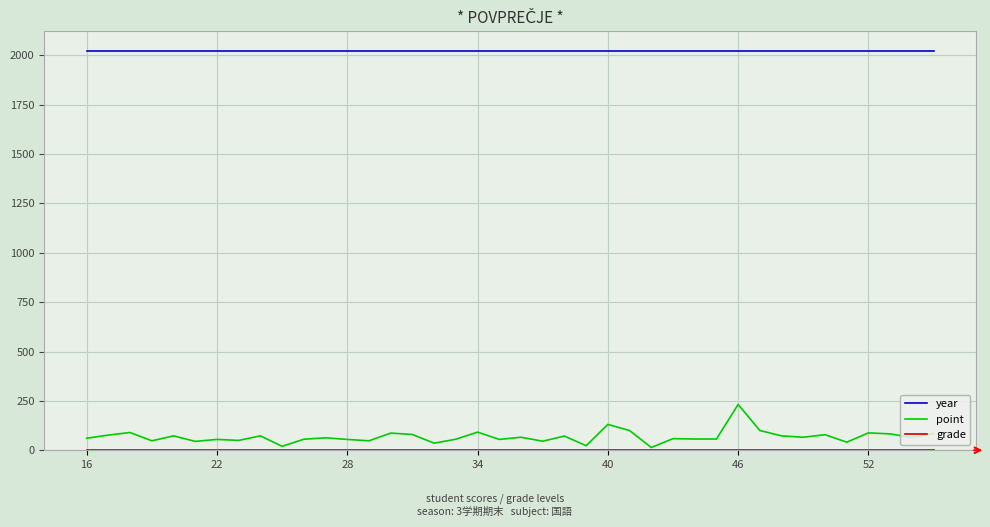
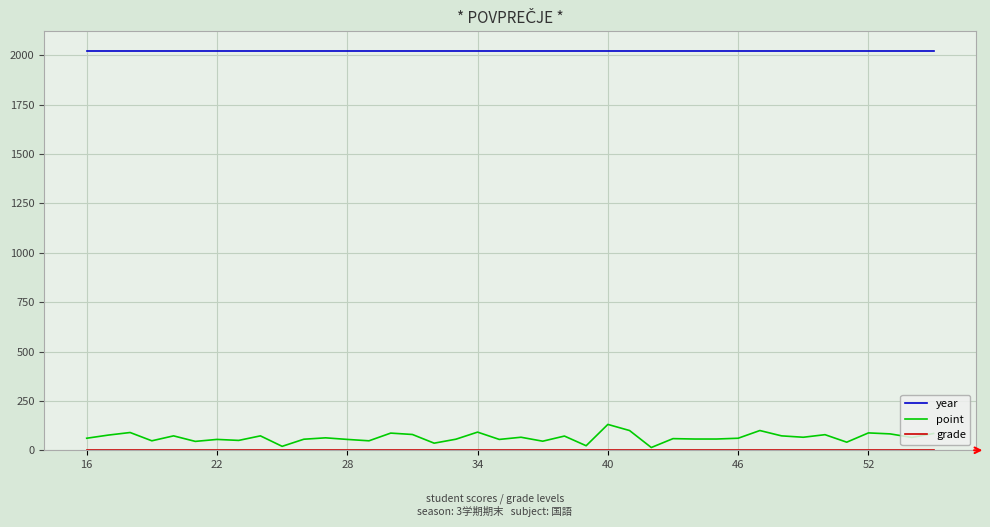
  {
    "year": {
      "40": 2020,
      "46": 2020,
      "52": 2020
    },
    "point": {
      "40": 130,
-     "46": 230,
+     "46": 60,
      "52": 90
    },
    "grade": {
      "40": 0,
      "46": 0,
      "52": 0
    }
  }
